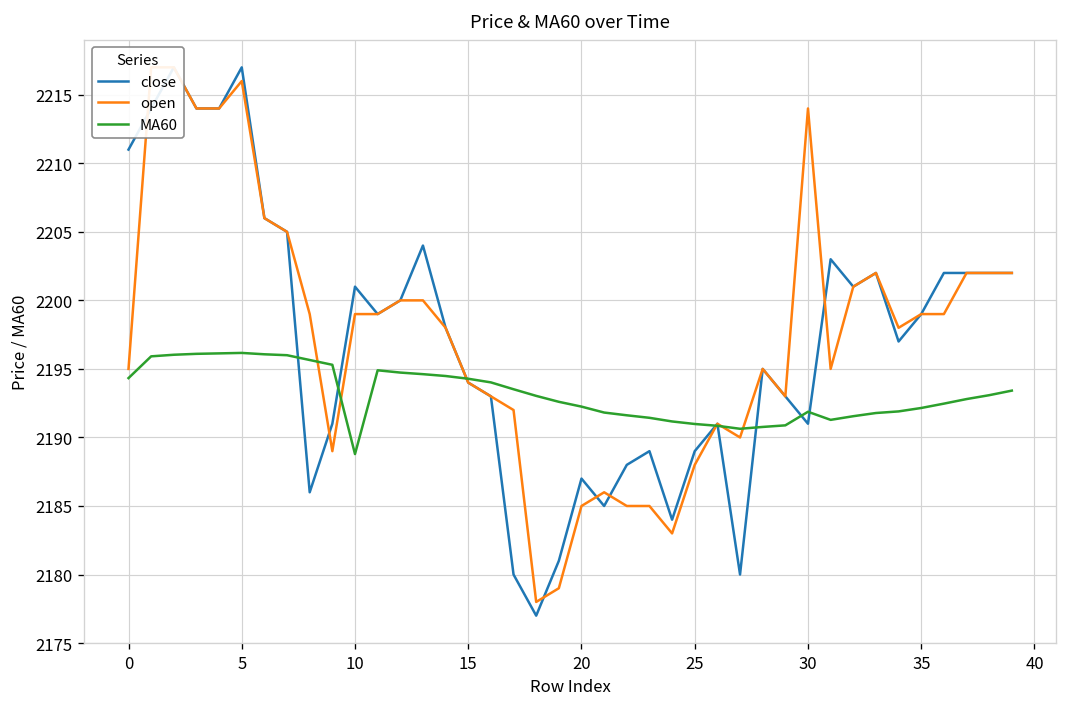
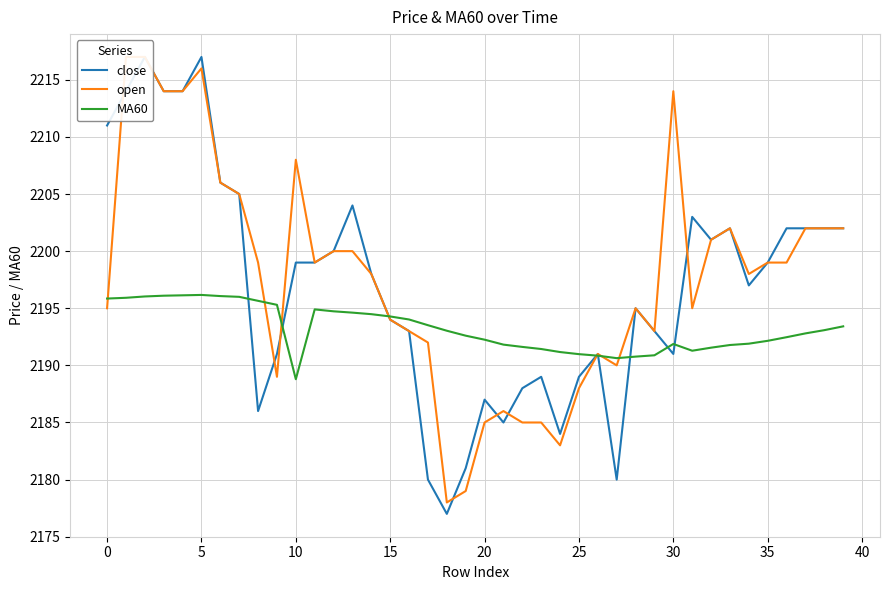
  {
    "close": {
      "0": 2211,
      "5": 2217,
-     "10": 2201,
+     "10": 2199,
      "20": 2187,
      "25": 2189,
      "30": 2191
    },
    "open": {
      "0": 2195,
      "5": 2216,
-     "10": 2199,
+     "10": 2208,
      "20": 2185,
      "25": 2188,
      "30": 2214
    },
    "MA60": {
-     "0": 2194.3,
+     "0": 2195.9,
      "5": 2196.2,
      "10": 2188.8,
      "15": 2194.3,
      "20": 2192.3,
      "25": 2191.0,
      "30": 2191.9,
      "35": 2192.2
    }
  }
